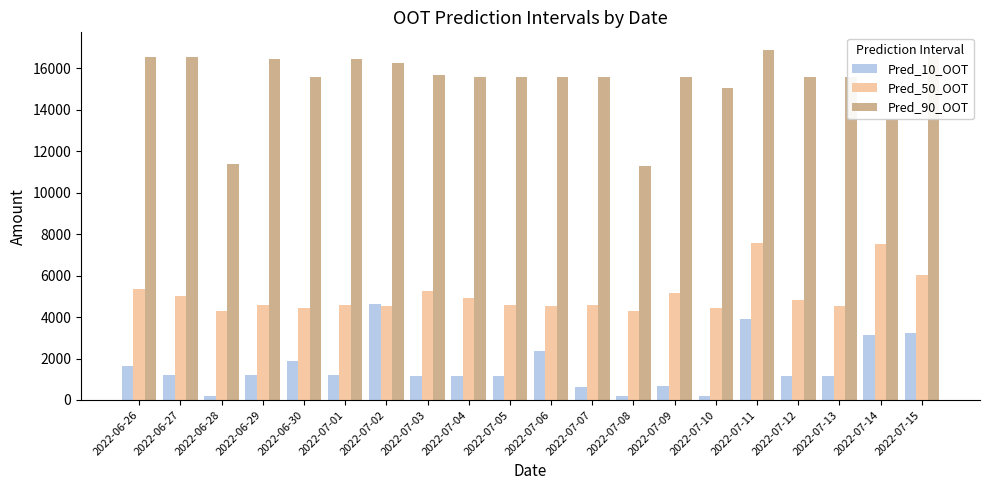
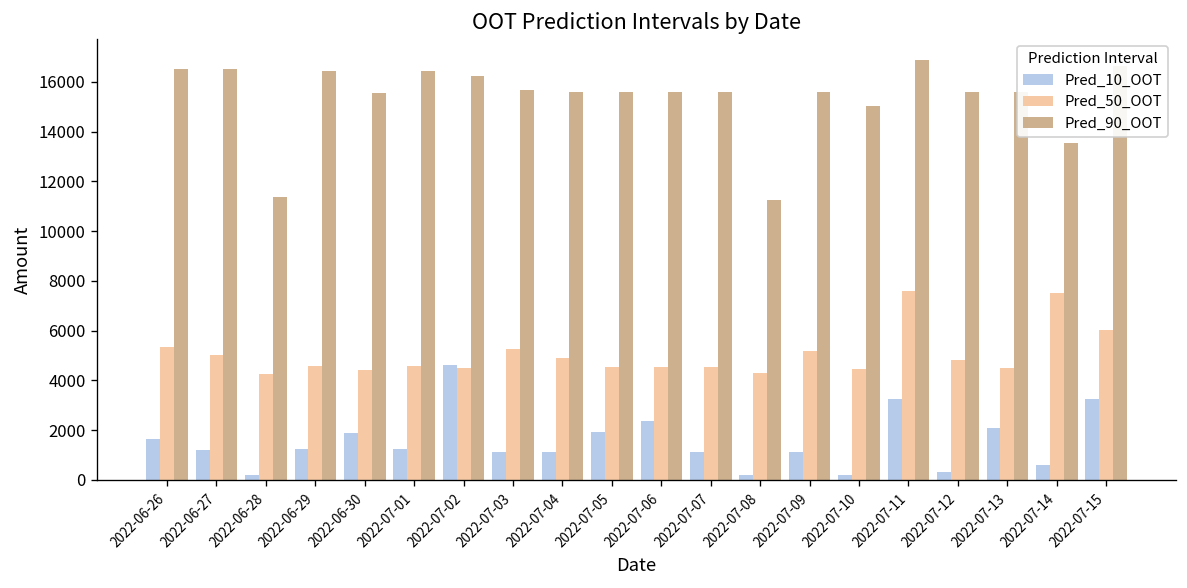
  {
    "Pred_10_OOT": {
      "2022-06-26": 1600,
      "2022-06-27": 1200,
      "2022-06-28": 200,
      "2022-06-29": 1200,
      "2022-06-30": 1900,
      "2022-07-01": 1200,
      "2022-07-02": 4600,
      "2022-07-03": 1100,
      "2022-07-04": 1100,
-     "2022-07-05": 1100,
+     "2022-07-05": 1900,
      "2022-07-06": 2400,
-     "2022-07-07": 600,
+     "2022-07-07": 1100,
      "2022-07-08": 200,
-     "2022-07-09": 700,
+     "2022-07-09": 1100,
      "2022-07-10": 200,
-     "2022-07-11": 3900,
-     "2022-07-12": 1100,
-     "2022-07-13": 1100,
-     "2022-07-14": 3100,
+     "2022-07-11": 3300,
+     "2022-07-12": 300,
+     "2022-07-13": 2100,
+     "2022-07-14": 600,
      "2022-07-15": 3300
    }
  }
